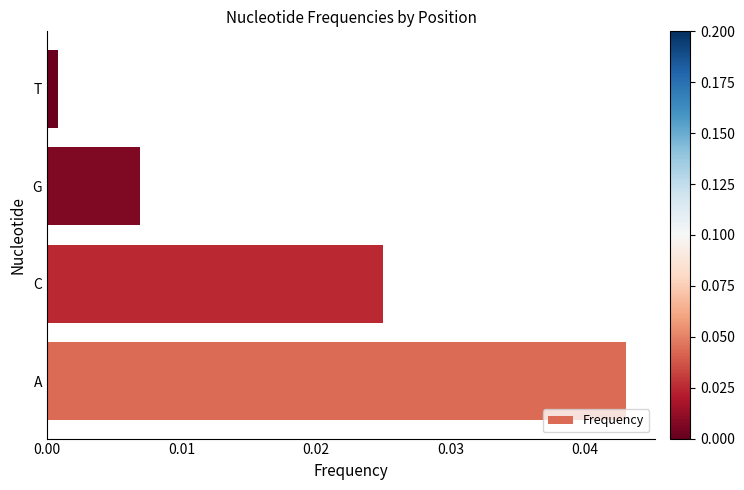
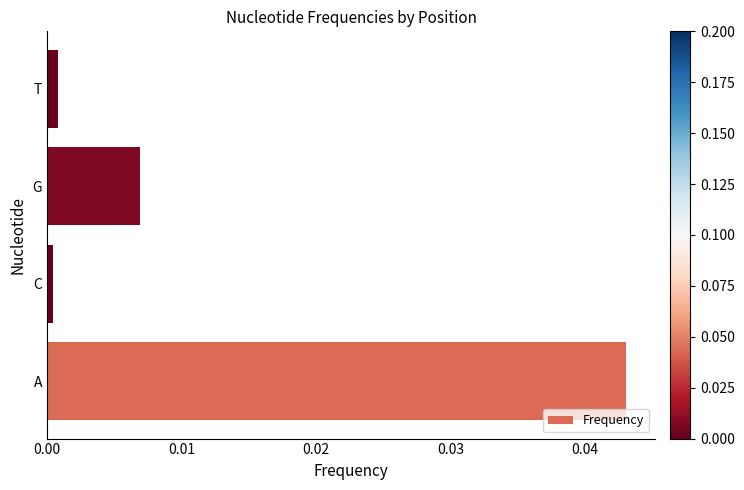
  {
    "T": 0.0008,
    "G": 0.0069,
-   "C": 0.0250,
+   "C": 0.0004,
    "A": 0.0431
  }
